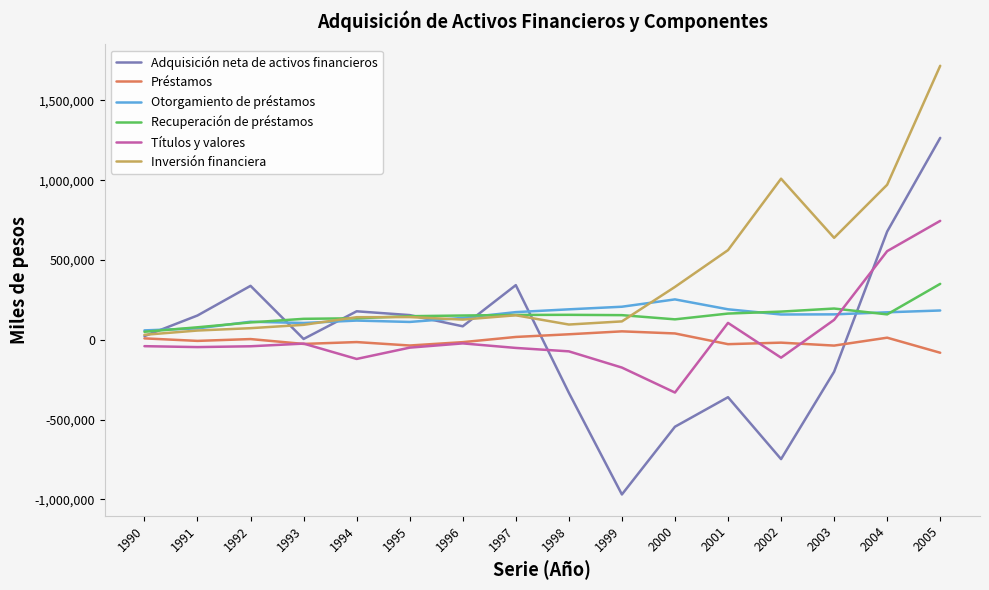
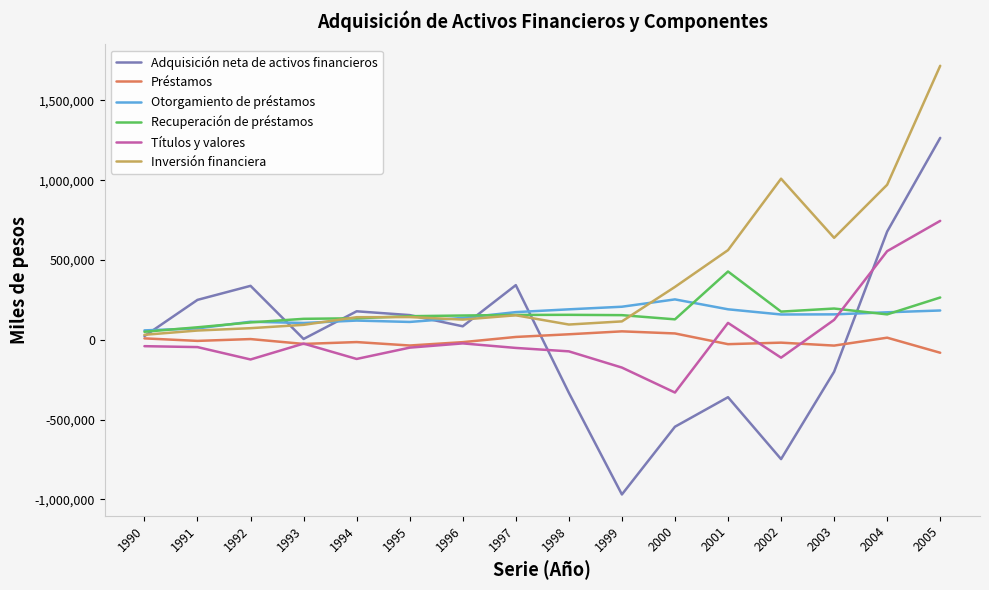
  {
    "Adquisición neta de activos financieros": {
-     "1991": "150,000",
+     "1991": "250,000",
      "1992": "340,000",
      "1993": "10,000",
      "1994": "180,000",
      "1996": "80,000",
      "1997": "340,000",
      "1998": "-330,000",
      "1999": "-970,000",
      "2000": "-540,000",
      "2001": "-360,000",
      "2002": "-750,000",
      "2003": "-200,000",
      "2004": "680,000",
      "2005": "1,270,000"
    },
    "Otorgamiento de préstamos": {
      "1995": "110,000",
      "1997": "170,000",
      "1998": "190,000",
      "1999": "210,000",
      "2000": "250,000",
      "2001": "190,000",
      "2002": "160,000",
      "2003": "160,000",
      "2005": "180,000"
    },
    "Recuperación de préstamos": {
      "1993": "130,000",
      "1998": "160,000",
      "1999": "150,000",
      "2000": "130,000",
-     "2001": "160,000",
+     "2001": "430,000",
      "2002": "180,000",
      "2003": "200,000",
-     "2005": "350,000"
+     "2005": "260,000"
    },
    "Títulos y valores": {
      "1990": "-40,000",
      "1991": "-50,000",
-     "1992": "-40,000",
+     "1992": "-120,000",
      "1994": "-120,000",
      "1997": "-50,000",
      "1998": "-70,000",
      "1999": "-170,000",
      "2000": "-330,000",
      "2001": "110,000",
      "2002": "-110,000",
      "2003": "120,000",
      "2004": "560,000",
      "2005": "750,000"
    }
  }
